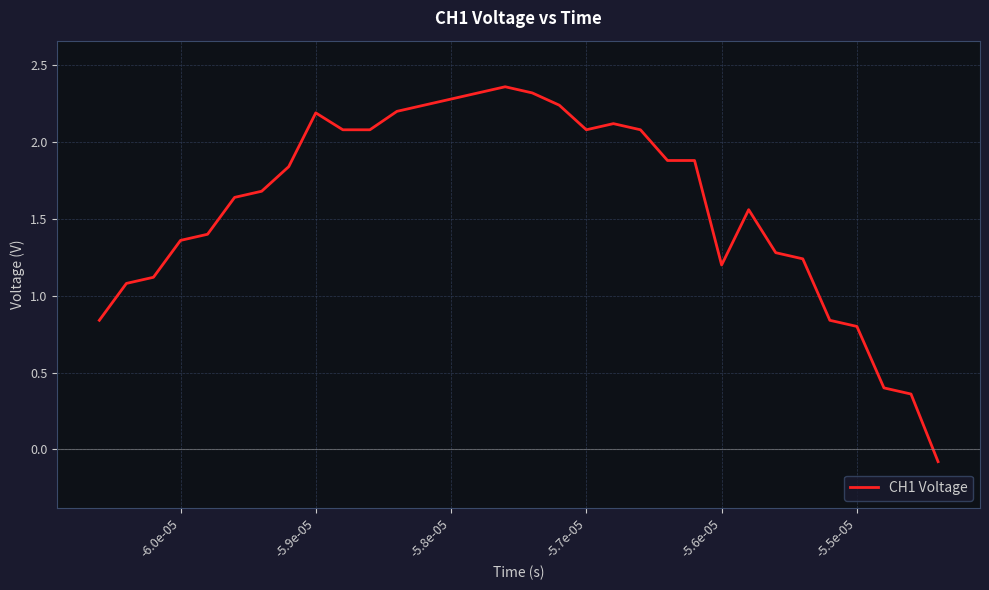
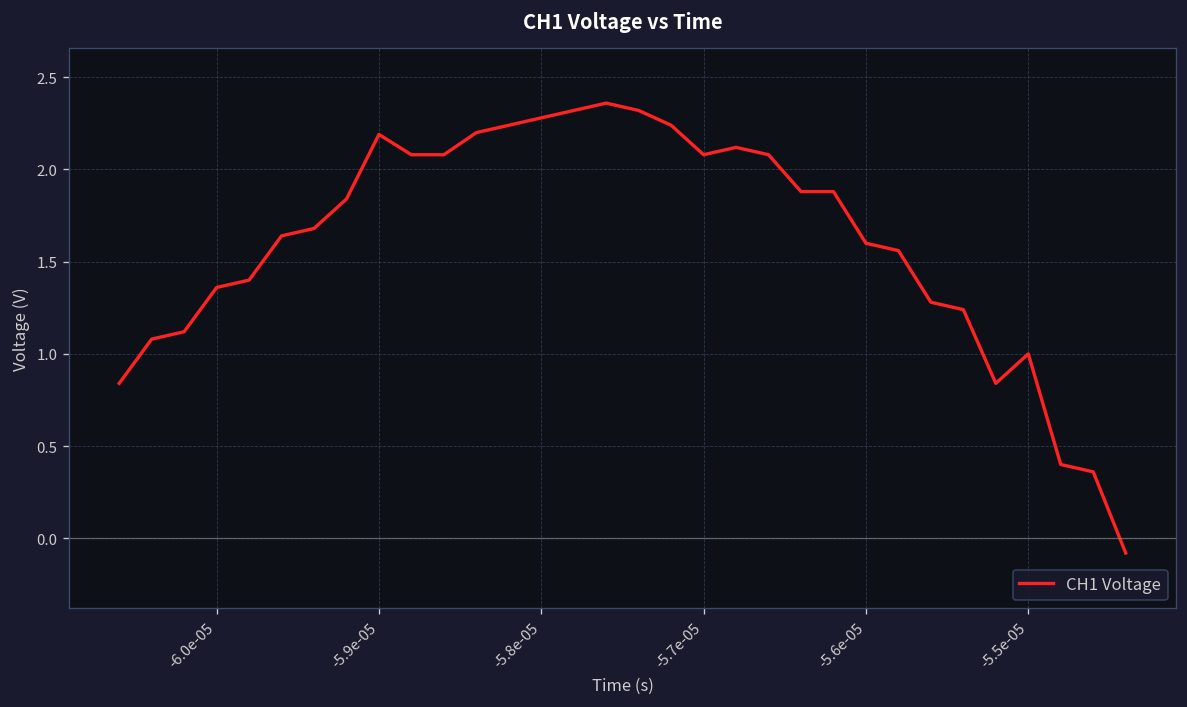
  {
    "-6.0e-05": 1.36,
    "-5.9e-05": 2.2,
    "-5.8e-05": 2.28,
    "-5.7e-05": 2.08,
-   "-5.6e-05": 1.2,
-   "-5.5e-05": 0.8
+   "-5.6e-05": 1.6,
+   "-5.5e-05": 1.0
  }
